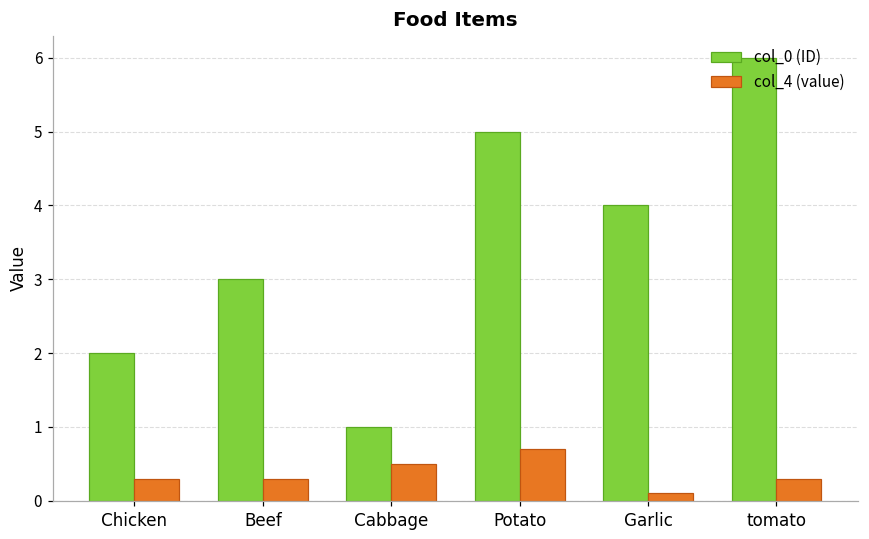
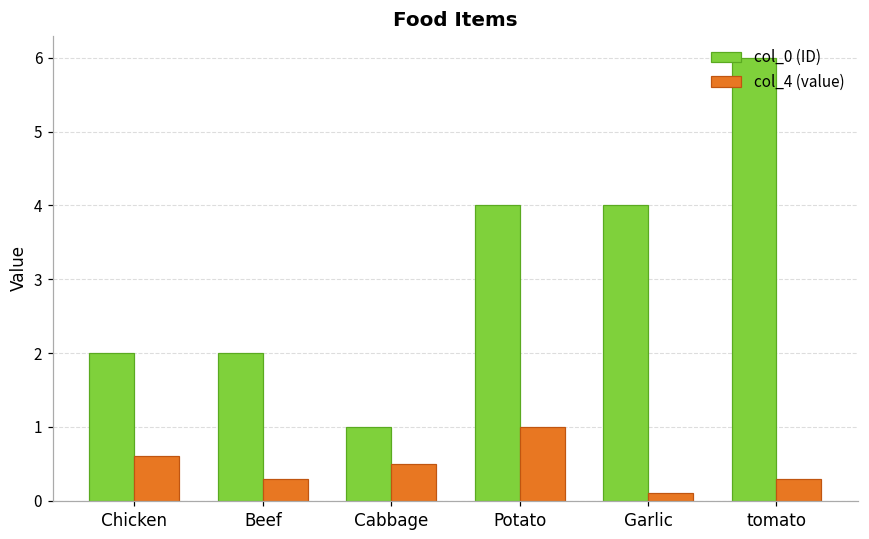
  {
    "col_0 (ID)": {
      "Chicken": 2,
-     "Beef": 3,
+     "Beef": 2,
      "Cabbage": 1,
-     "Potato": 5,
+     "Potato": 4,
      "Garlic": 4,
      "tomato": 6
    },
    "col_4 (value)": {
-     "Chicken": 0.3,
+     "Chicken": 0.6,
      "Beef": 0.3,
      "Cabbage": 0.5,
-     "Potato": 0.7,
+     "Potato": 1.0,
      "Garlic": 0.1,
      "tomato": 0.3
    }
  }
